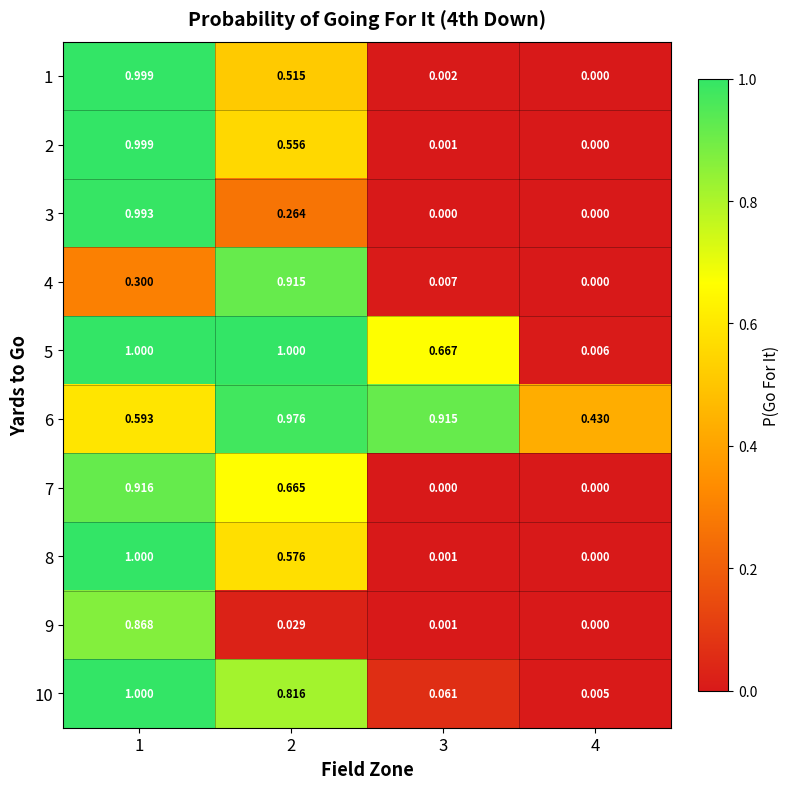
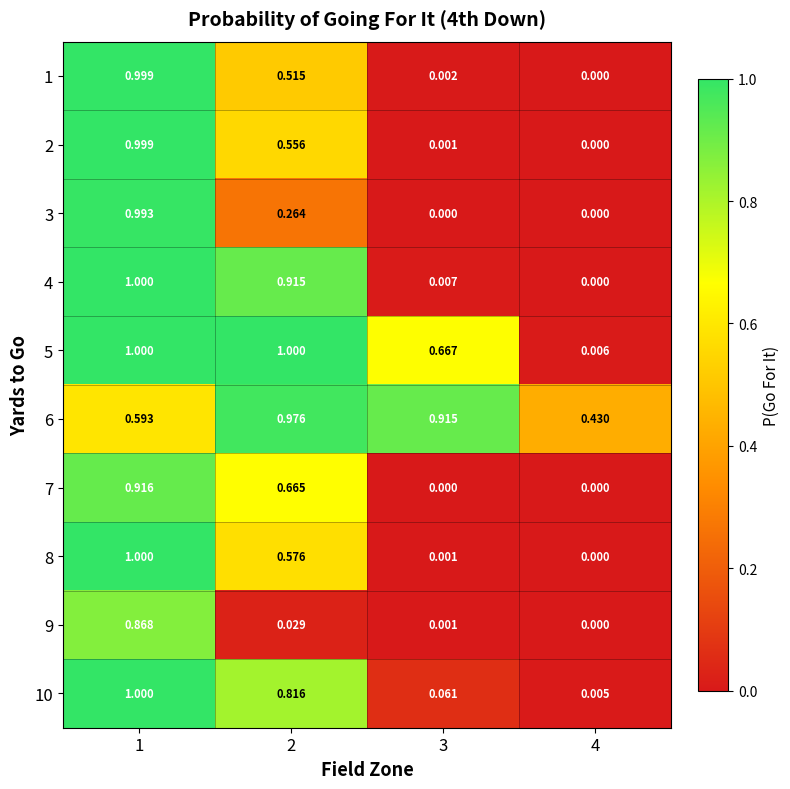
  {
    "1": {
      "1": 0.999,
      "2": 0.515,
      "3": 0.002,
      "4": 0.000
    },
    "2": {
      "1": 0.999,
      "2": 0.556,
      "3": 0.001,
      "4": 0.000
    },
    "3": {
      "1": 0.993,
      "2": 0.264,
      "3": 0.000,
      "4": 0.000
    },
    "4": {
-     "1": 0.300,
+     "1": 1.000,
      "2": 0.915,
      "3": 0.007,
      "4": 0.000
    },
    "5": {
      "1": 1.000,
      "2": 1.000,
      "3": 0.667,
      "4": 0.006
    },
    "6": {
      "1": 0.593,
      "2": 0.976,
      "3": 0.915,
      "4": 0.430
    },
    "7": {
      "1": 0.916,
      "2": 0.665,
      "3": 0.000,
      "4": 0.000
    },
    "8": {
      "1": 1.000,
      "2": 0.576,
      "3": 0.001,
      "4": 0.000
    },
    "9": {
      "1": 0.868,
      "2": 0.029,
      "3": 0.001,
      "4": 0.000
    },
    "10": {
      "1": 1.000,
      "2": 0.816,
      "3": 0.061,
      "4": 0.005
    }
  }
